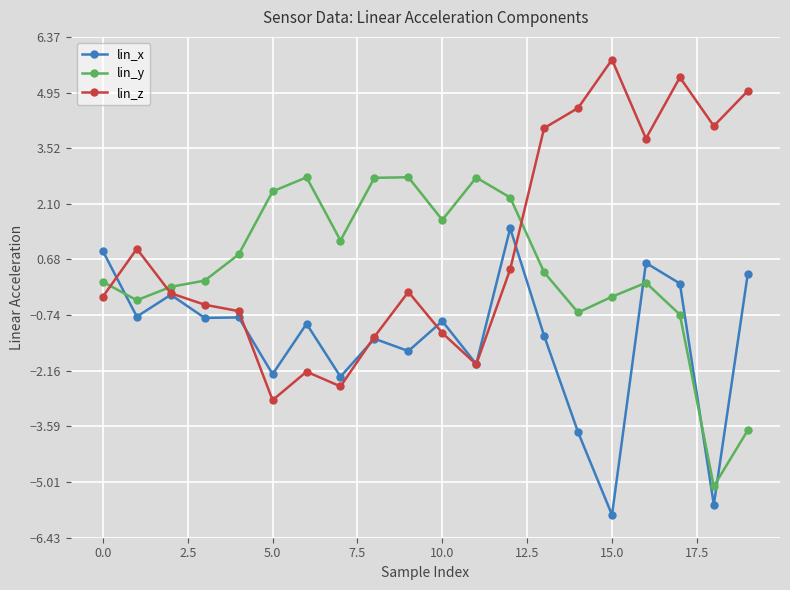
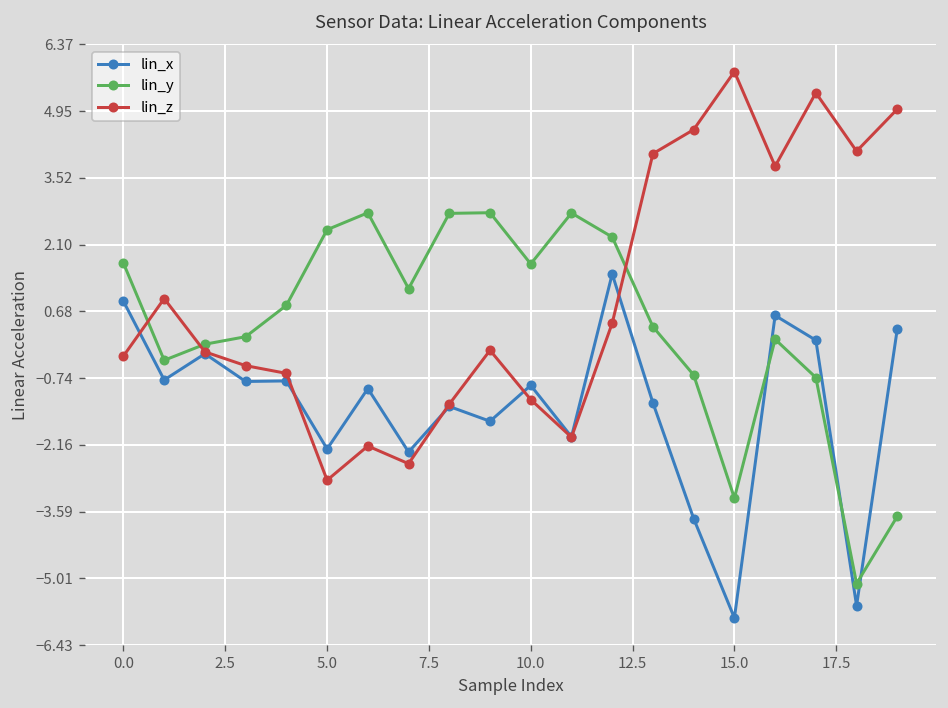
  {
    "lin_x": {
      "0.0": 0.9,
      "5.0": -2.2,
      "10.0": -0.9,
      "15.0": -5.8
    },
    "lin_y": {
-     "0.0": 0.1,
+     "0.0": 1.7,
      "5.0": 2.4,
      "10.0": 1.7,
-     "15.0": -0.3
+     "15.0": -3.3
    },
    "lin_z": {
      "0.0": -0.3,
      "5.0": -2.9,
      "10.0": -1.2,
      "15.0": 5.8
    }
  }
